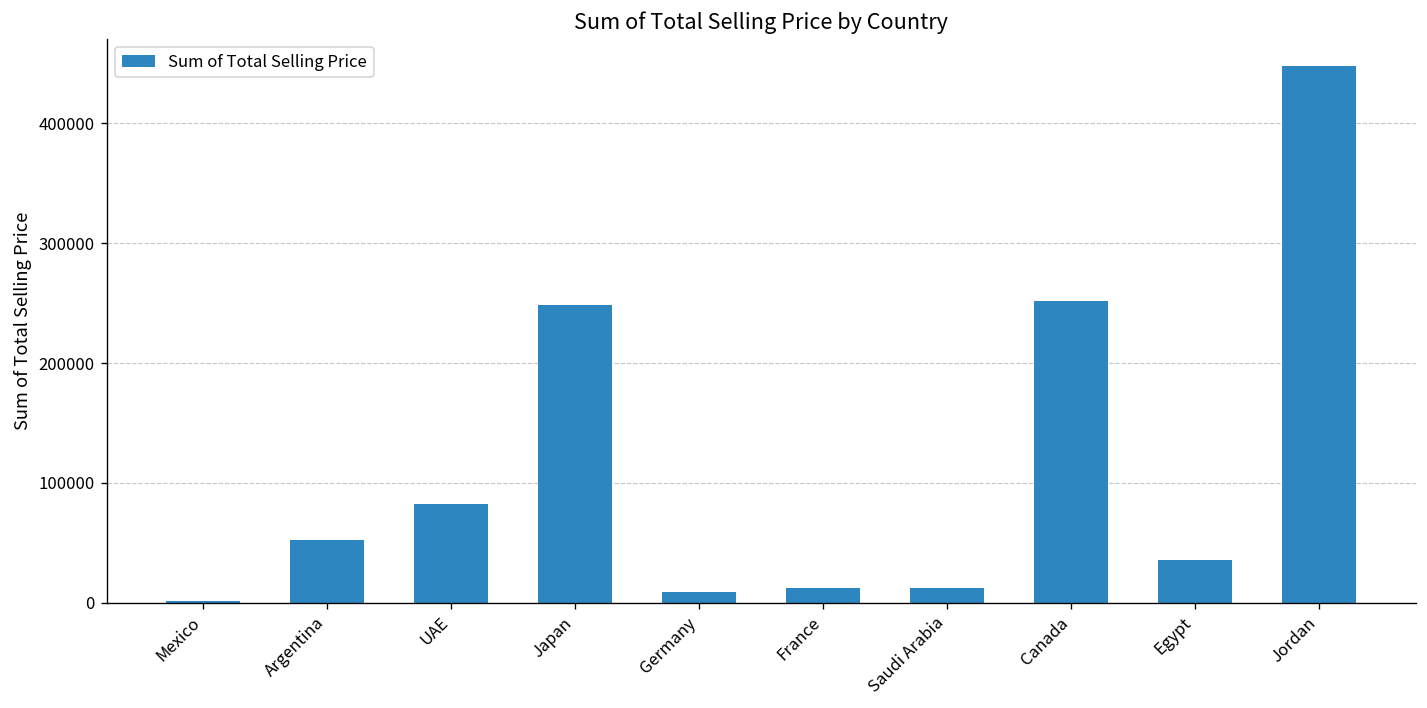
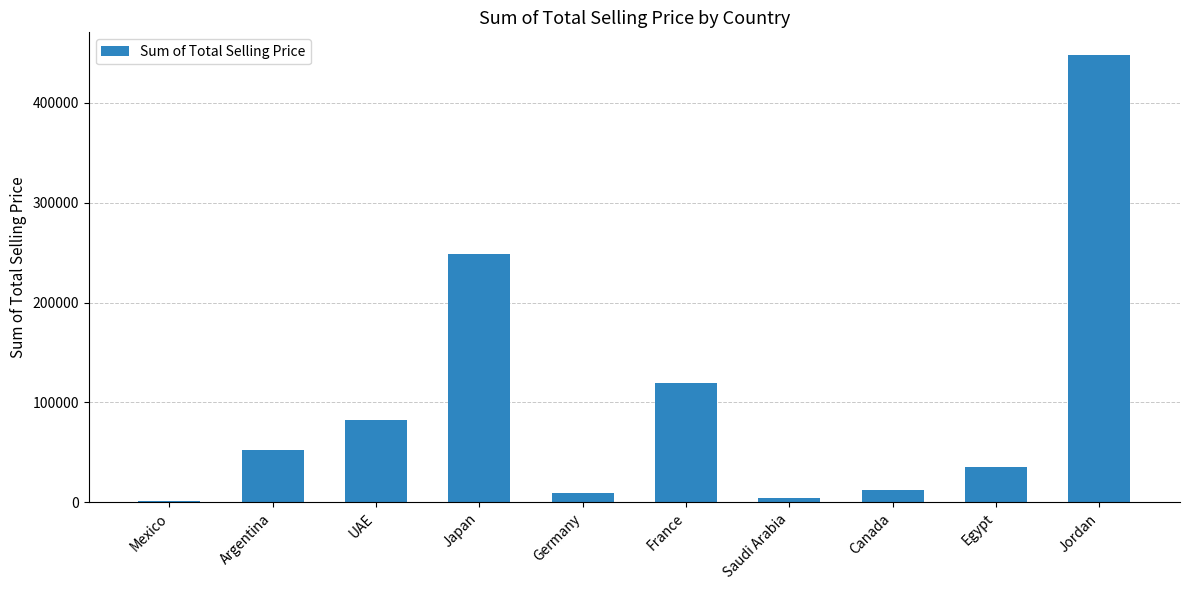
  {
    "Argentina": 50000,
    "UAE": 80000,
    "Japan": 250000,
    "Germany": 10000,
-   "France": 10000,
-   "Saudi Arabia": 10000,
-   "Canada": 250000,
+   "France": 120000,
+   "Saudi Arabia": 0,
+   "Canada": 10000,
    "Egypt": 40000,
    "Jordan": 450000
  }
